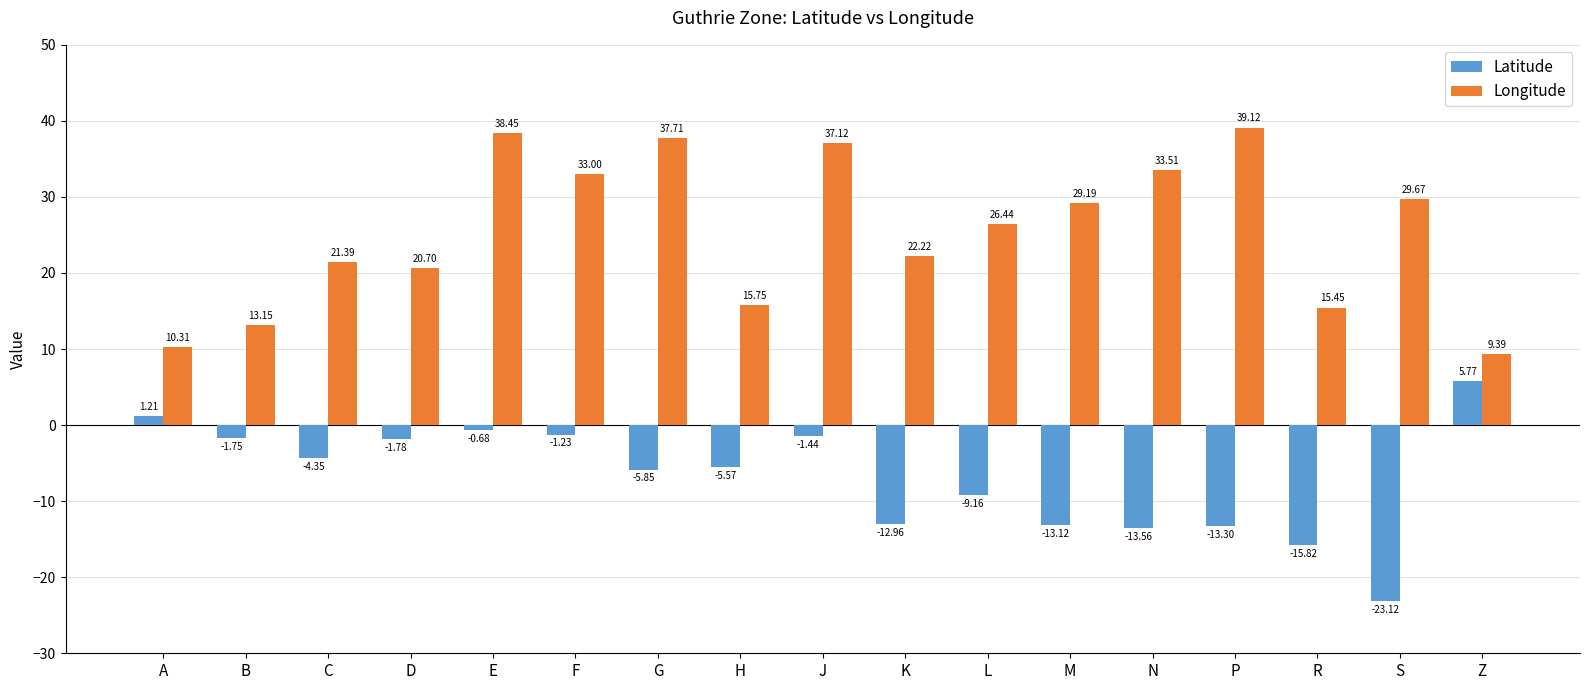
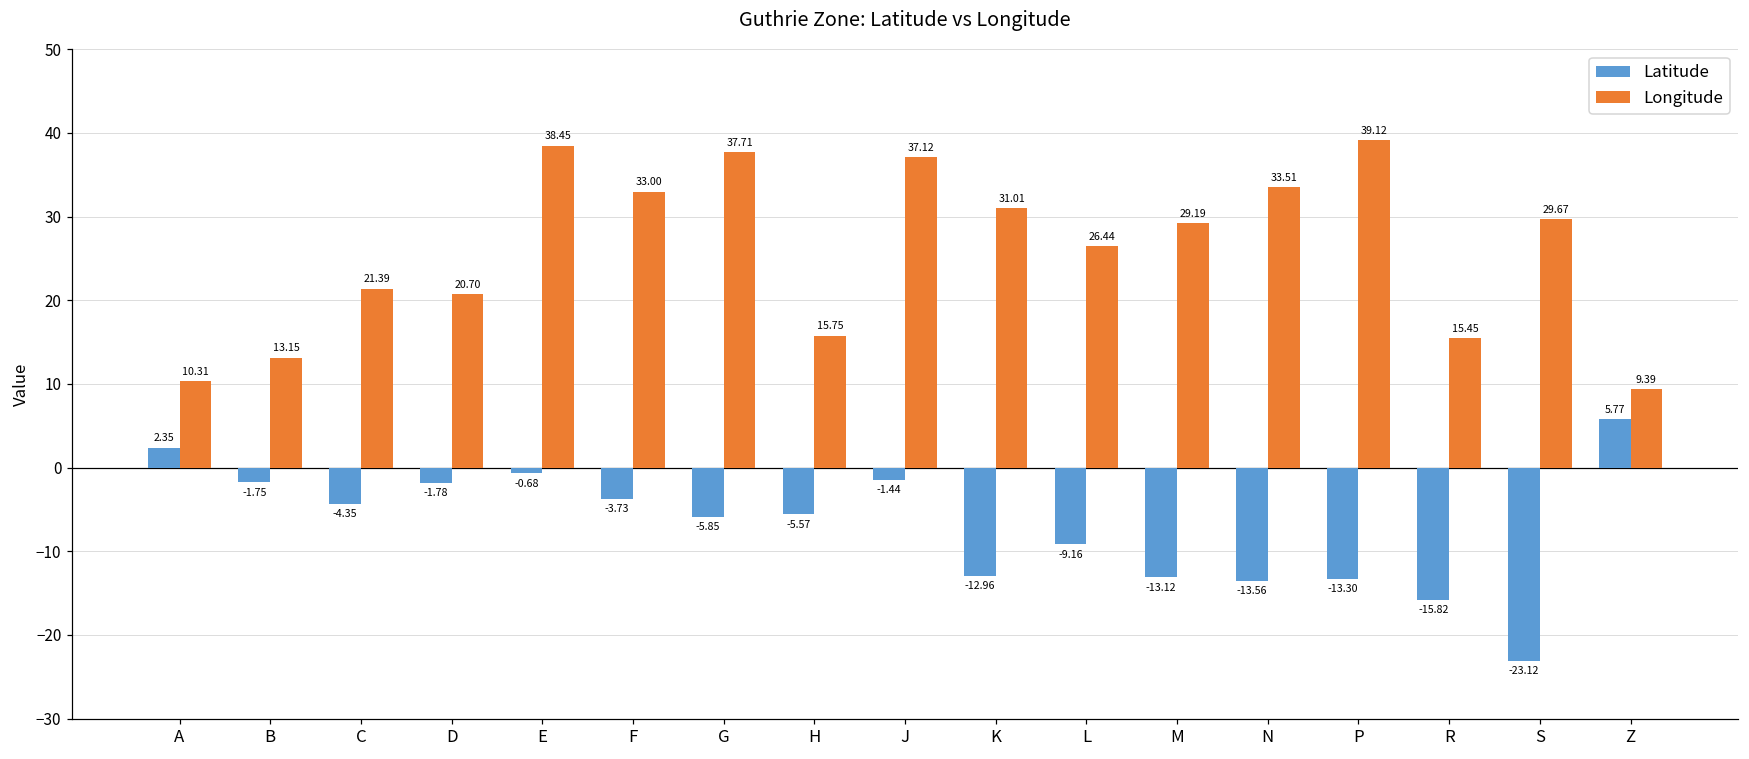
  {
    "Latitude": {
-     "A": 1.21,
+     "A": 2.35,
      "B": -1.75,
      "C": -4.35,
      "D": -1.78,
      "E": -0.68,
-     "F": -1.23,
+     "F": -3.73,
      "G": -5.85,
      "H": -5.57,
      "J": -1.44,
      "K": -12.96,
      "L": -9.16,
      "M": -13.12,
      "N": -13.56,
      "P": -13.30,
      "R": -15.82,
      "S": -23.12,
      "Z": 5.77
    },
    "Longitude": {
      "A": 10.31,
      "B": 13.15,
      "C": 21.39,
      "D": 20.70,
      "E": 38.45,
      "F": 33.00,
      "G": 37.71,
      "H": 15.75,
      "J": 37.12,
-     "K": 22.22,
+     "K": 31.01,
      "L": 26.44,
      "M": 29.19,
      "N": 33.51,
      "P": 39.12,
      "R": 15.45,
      "S": 29.67,
      "Z": 9.39
    }
  }
